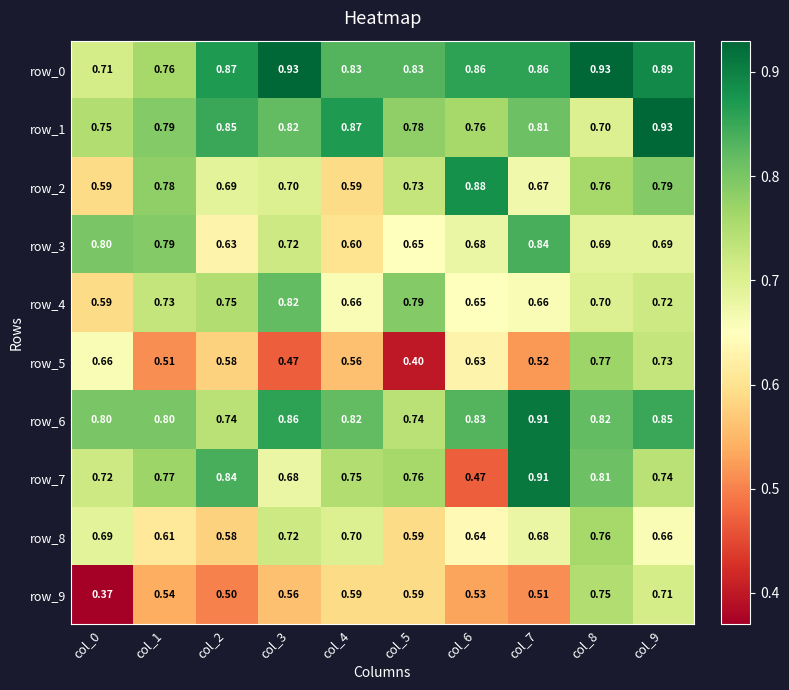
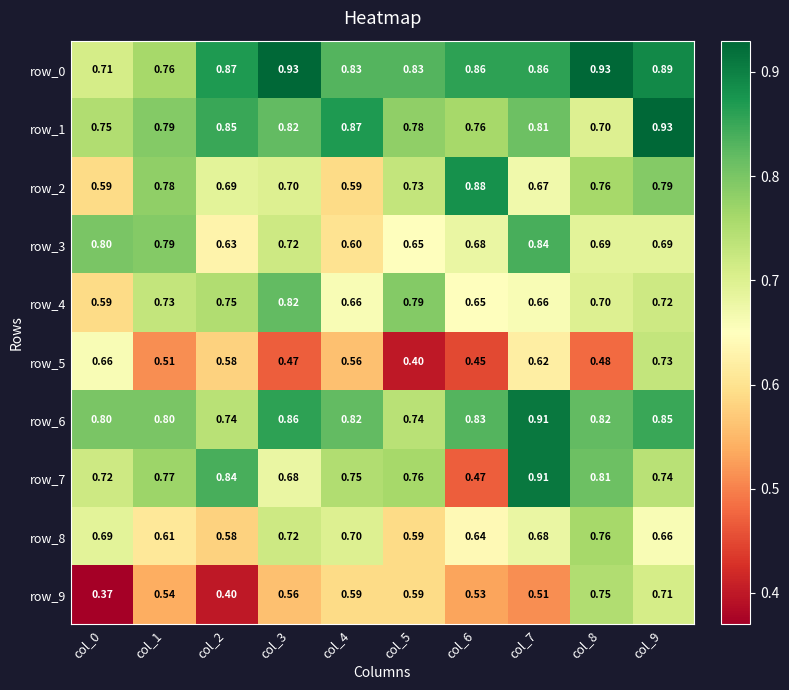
  {
    "row_0": {
      "col_0": 0.71,
      "col_1": 0.76,
      "col_2": 0.87,
      "col_3": 0.93,
      "col_4": 0.83,
      "col_5": 0.83,
      "col_6": 0.86,
      "col_7": 0.86,
      "col_8": 0.93,
      "col_9": 0.89
    },
    "row_1": {
      "col_0": 0.75,
      "col_1": 0.79,
      "col_2": 0.85,
      "col_3": 0.82,
      "col_4": 0.87,
      "col_5": 0.78,
      "col_6": 0.76,
      "col_7": 0.81,
      "col_8": 0.70,
      "col_9": 0.93
    },
    "row_2": {
      "col_0": 0.59,
      "col_1": 0.78,
      "col_2": 0.69,
      "col_3": 0.70,
      "col_4": 0.59,
      "col_5": 0.73,
      "col_6": 0.88,
      "col_7": 0.67,
      "col_8": 0.76,
      "col_9": 0.79
    },
    "row_3": {
      "col_0": 0.80,
      "col_1": 0.79,
      "col_2": 0.63,
      "col_3": 0.72,
      "col_4": 0.60,
      "col_5": 0.65,
      "col_6": 0.68,
      "col_7": 0.84,
      "col_8": 0.69,
      "col_9": 0.69
    },
    "row_4": {
      "col_0": 0.59,
      "col_1": 0.73,
      "col_2": 0.75,
      "col_3": 0.82,
      "col_4": 0.66,
      "col_5": 0.79,
      "col_6": 0.65,
      "col_7": 0.66,
      "col_8": 0.70,
      "col_9": 0.72
    },
    "row_5": {
      "col_0": 0.66,
      "col_1": 0.51,
      "col_2": 0.58,
      "col_3": 0.47,
      "col_4": 0.56,
      "col_5": 0.40,
-     "col_6": 0.63,
-     "col_7": 0.52,
-     "col_8": 0.77,
+     "col_6": 0.45,
+     "col_7": 0.62,
+     "col_8": 0.48,
      "col_9": 0.73
    },
    "row_6": {
      "col_0": 0.80,
      "col_1": 0.80,
      "col_2": 0.74,
      "col_3": 0.86,
      "col_4": 0.82,
      "col_5": 0.74,
      "col_6": 0.83,
      "col_7": 0.91,
      "col_8": 0.82,
      "col_9": 0.85
    },
    "row_7": {
      "col_0": 0.72,
      "col_1": 0.77,
      "col_2": 0.84,
      "col_3": 0.68,
      "col_4": 0.75,
      "col_5": 0.76,
      "col_6": 0.47,
      "col_7": 0.91,
      "col_8": 0.81,
      "col_9": 0.74
    },
    "row_8": {
      "col_0": 0.69,
      "col_1": 0.61,
      "col_2": 0.58,
      "col_3": 0.72,
      "col_4": 0.70,
      "col_5": 0.59,
      "col_6": 0.64,
      "col_7": 0.68,
      "col_8": 0.76,
      "col_9": 0.66
    },
    "row_9": {
      "col_0": 0.37,
      "col_1": 0.54,
-     "col_2": 0.50,
+     "col_2": 0.40,
      "col_3": 0.56,
      "col_4": 0.59,
      "col_5": 0.59,
      "col_6": 0.53,
      "col_7": 0.51,
      "col_8": 0.75,
      "col_9": 0.71
    }
  }
